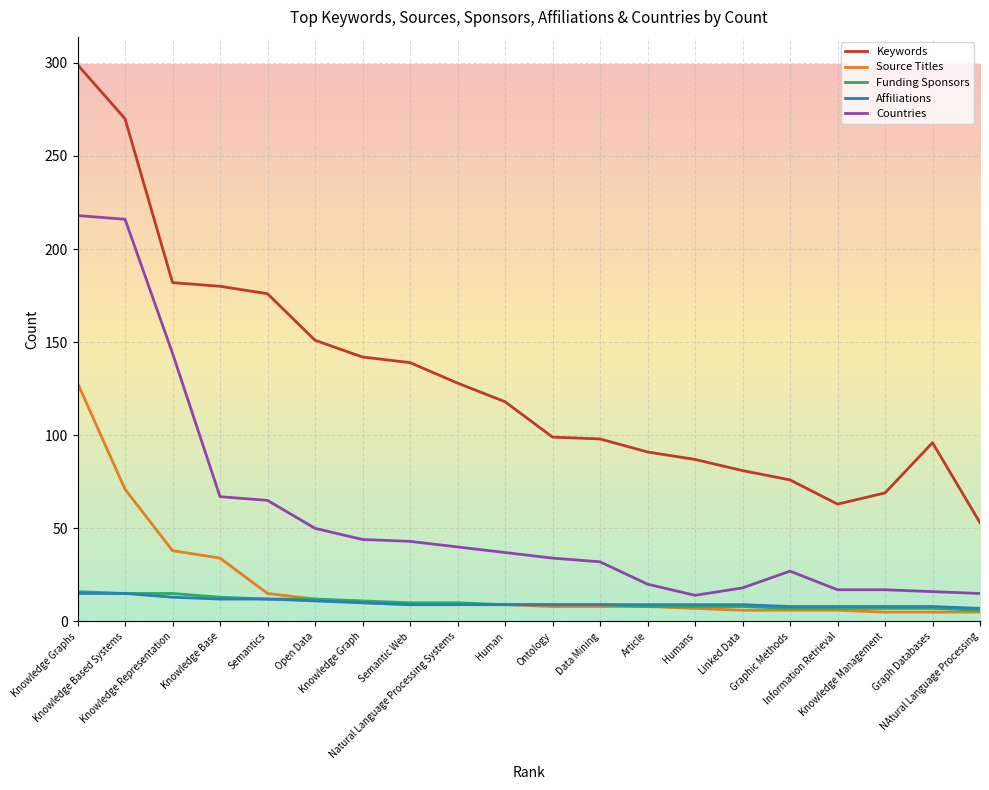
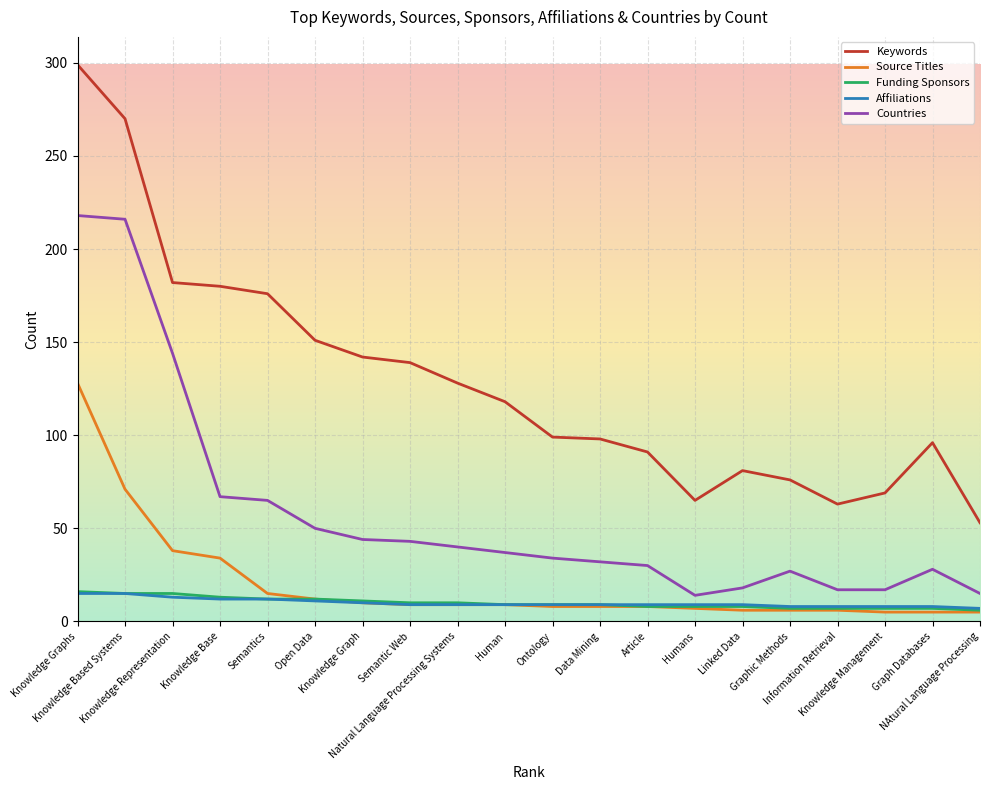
  {
    "Keywords": {
      "Knowledge Graphs": 299,
      "Knowledge Based Systems": 270,
      "Knowledge Representation": 182,
      "Knowledge Base": 180,
      "Semantics": 176,
      "Open Data": 151,
      "Knowledge Graph": 142,
      "Semantic Web": 139,
      "Natural Language Processing Systems": 128,
      "Human": 118,
      "Ontology": 99,
      "Data Mining": 98,
      "Article": 91,
-     "Humans": 87,
+     "Humans": 65,
      "Linked Data": 81,
      "Graphic Methods": 76,
      "Information Retrieval": 63,
      "Knowledge Management": 69,
      "Graph Databases": 96,
      "NAtural Language Processing": 53
    },
    "Source Titles": {
      "Knowledge Graphs": 128,
      "Knowledge Based Systems": 71,
      "Knowledge Representation": 38,
      "Knowledge Base": 34,
      "Semantics": 15,
      "Linked Data": 6,
      "Knowledge Management": 5,
      "Graph Databases": 5
    },
    "Funding Sponsors": {
      "Knowledge Representation": 15
    },
    "Affiliations": {
      "Knowledge Representation": 13
    },
    "Countries": {
      "Knowledge Graphs": 218,
      "Knowledge Based Systems": 216,
      "Knowledge Representation": 144,
      "Knowledge Base": 67,
      "Semantics": 65,
      "Open Data": 50,
      "Knowledge Graph": 44,
      "Semantic Web": 43,
      "Natural Language Processing Systems": 40,
      "Human": 37,
      "Ontology": 34,
      "Data Mining": 32,
-     "Article": 20,
+     "Article": 30,
      "Humans": 14,
      "Linked Data": 18,
      "Graphic Methods": 27,
      "Information Retrieval": 17,
      "Knowledge Management": 17,
-     "Graph Databases": 16,
+     "Graph Databases": 28,
      "NAtural Language Processing": 15
    }
  }
